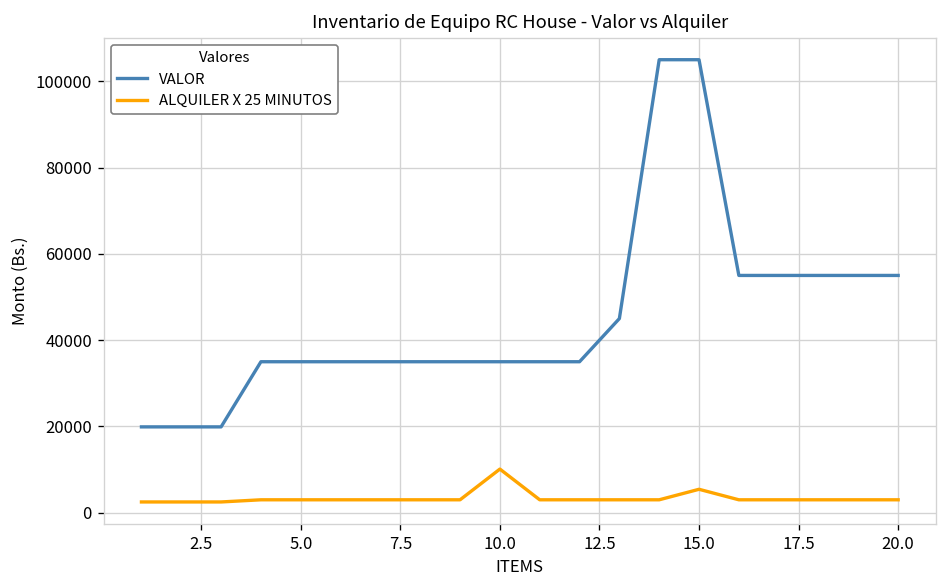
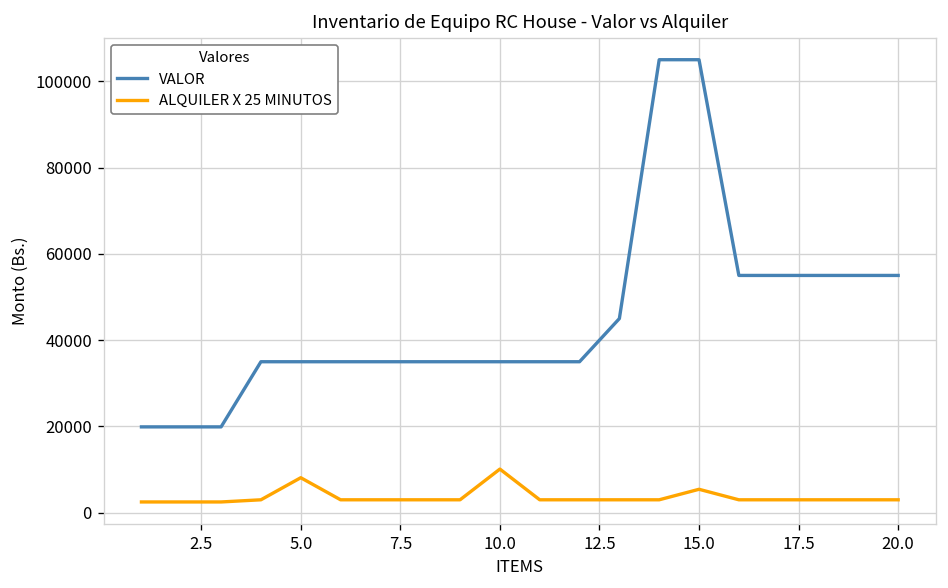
  {
    "VALOR": {
      "5.0": 35000,
      "10.0": 35000,
      "15.0": 105000,
      "20.0": 55000
    },
    "ALQUILER X 25 MINUTOS": {
-     "5.0": 3000,
+     "5.0": 8000,
      "10.0": 10000,
      "15.0": 5000,
      "20.0": 3000
    }
  }
